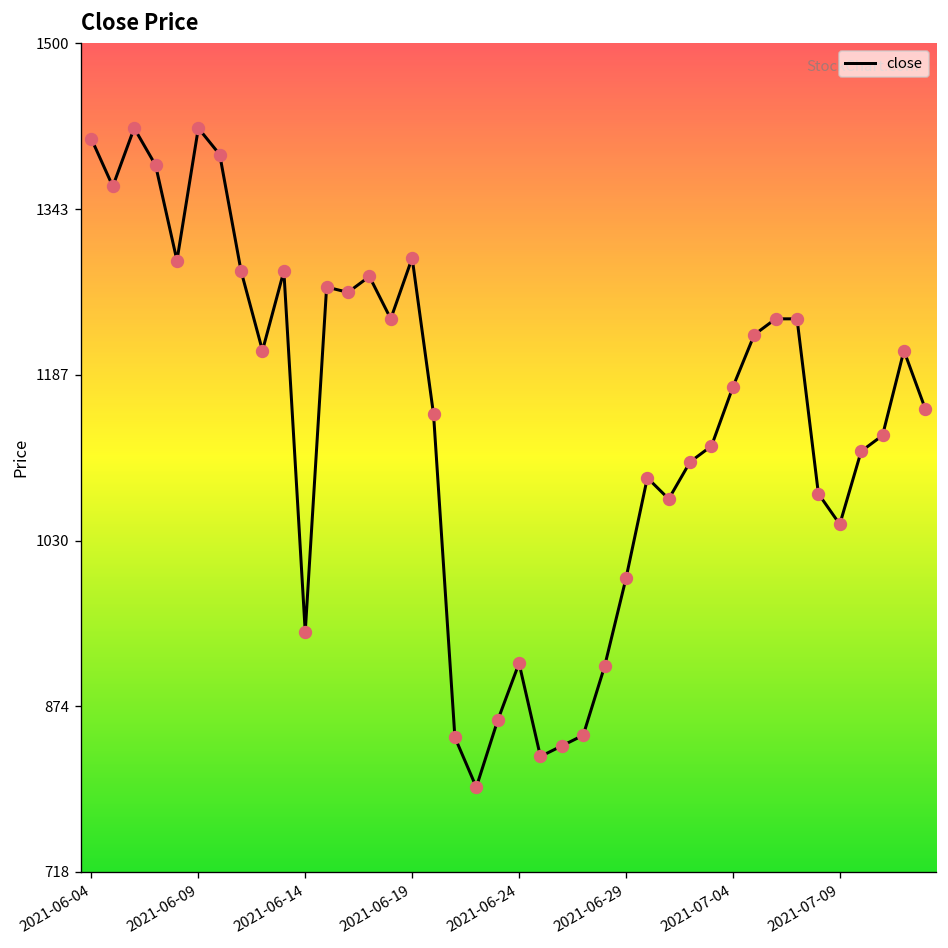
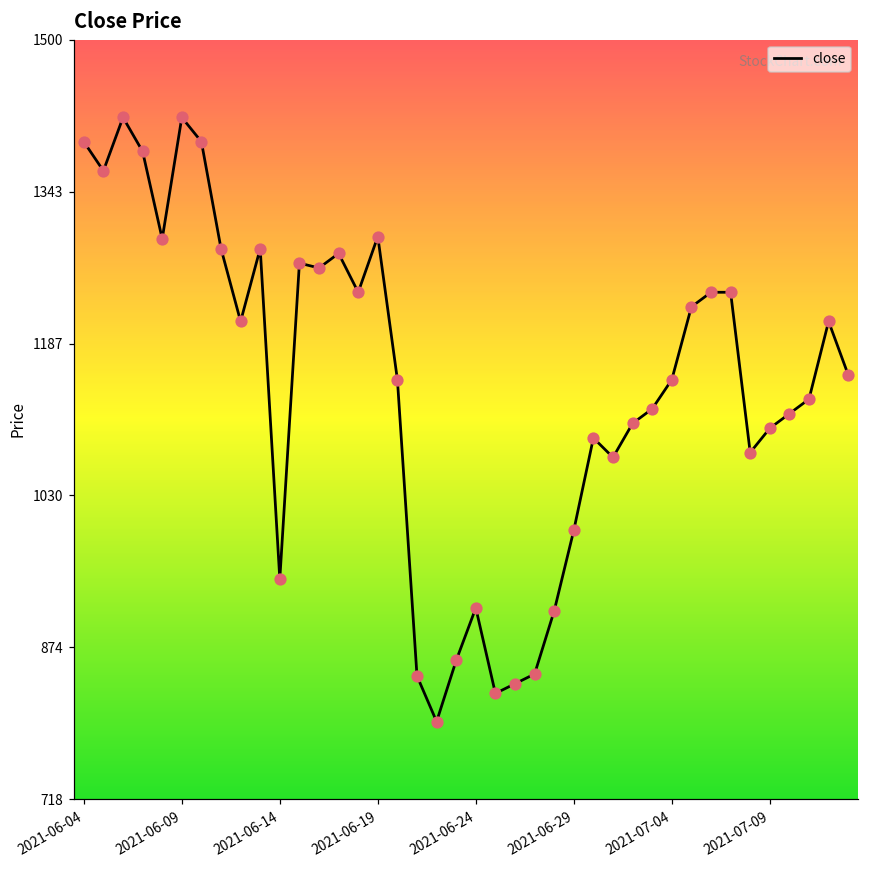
  {
-   "2021-06-04": 1410,
+   "2021-06-04": 1400,
    "2021-06-09": 1420,
    "2021-06-14": 940,
    "2021-06-19": 1300,
    "2021-06-24": 920,
    "2021-06-29": 1000,
-   "2021-07-04": 1180,
-   "2021-07-09": 1050
+   "2021-07-04": 1150,
+   "2021-07-09": 1100
  }
